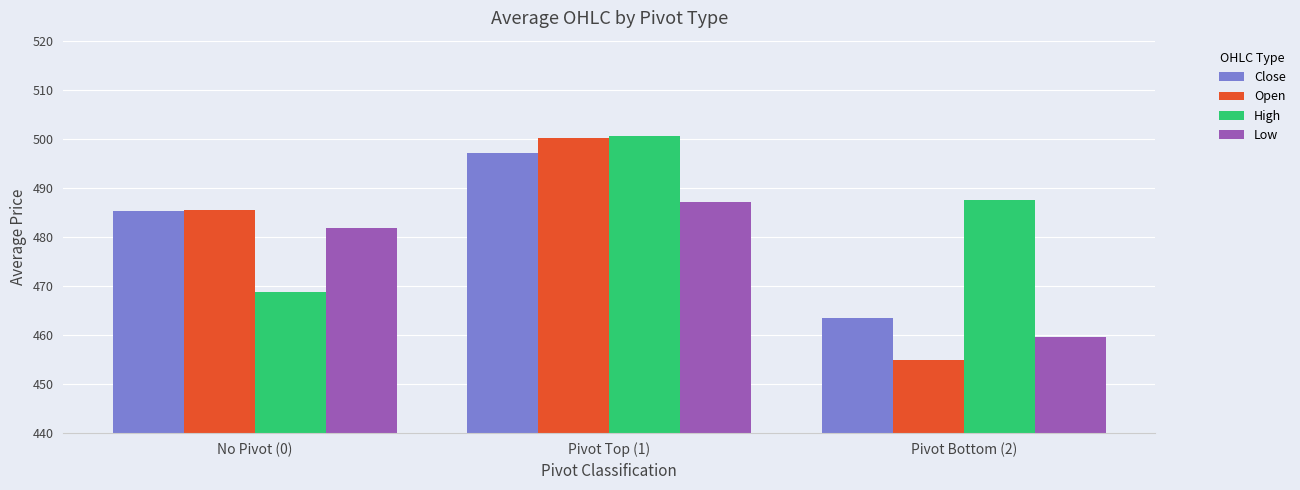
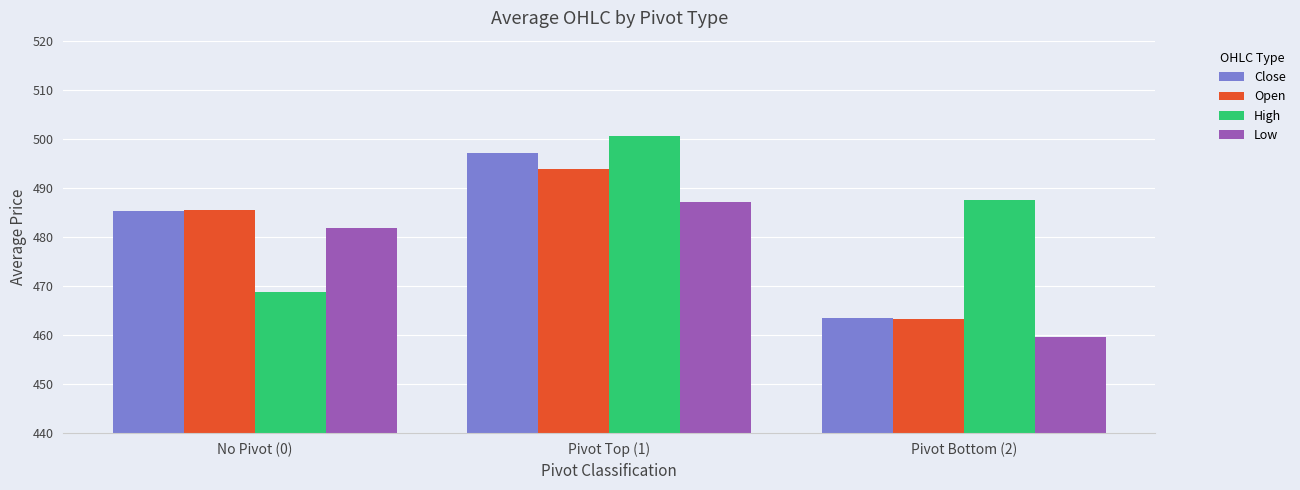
  {
    "Open": {
      "No Pivot (0)": 485,
-     "Pivot Top (1)": 500,
-     "Pivot Bottom (2)": 455
+     "Pivot Top (1)": 494,
+     "Pivot Bottom (2)": 463
    },
    "High": {
      "No Pivot (0)": 469,
      "Pivot Top (1)": 501,
      "Pivot Bottom (2)": 488
    }
  }
